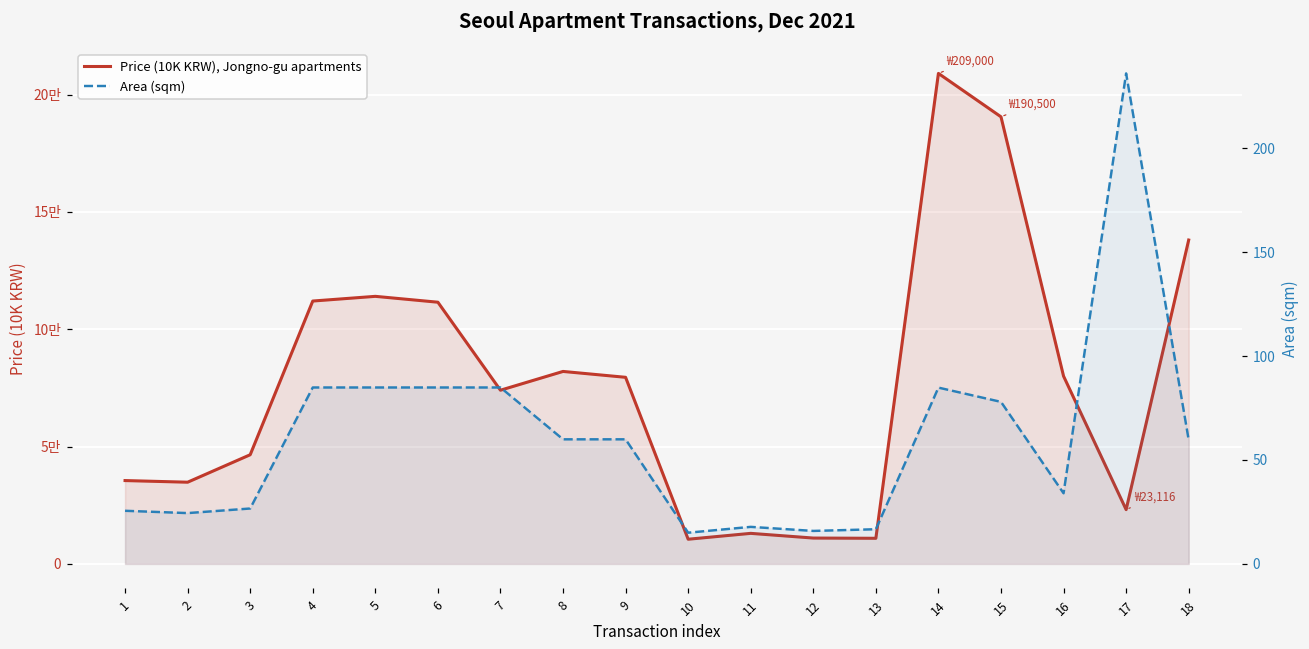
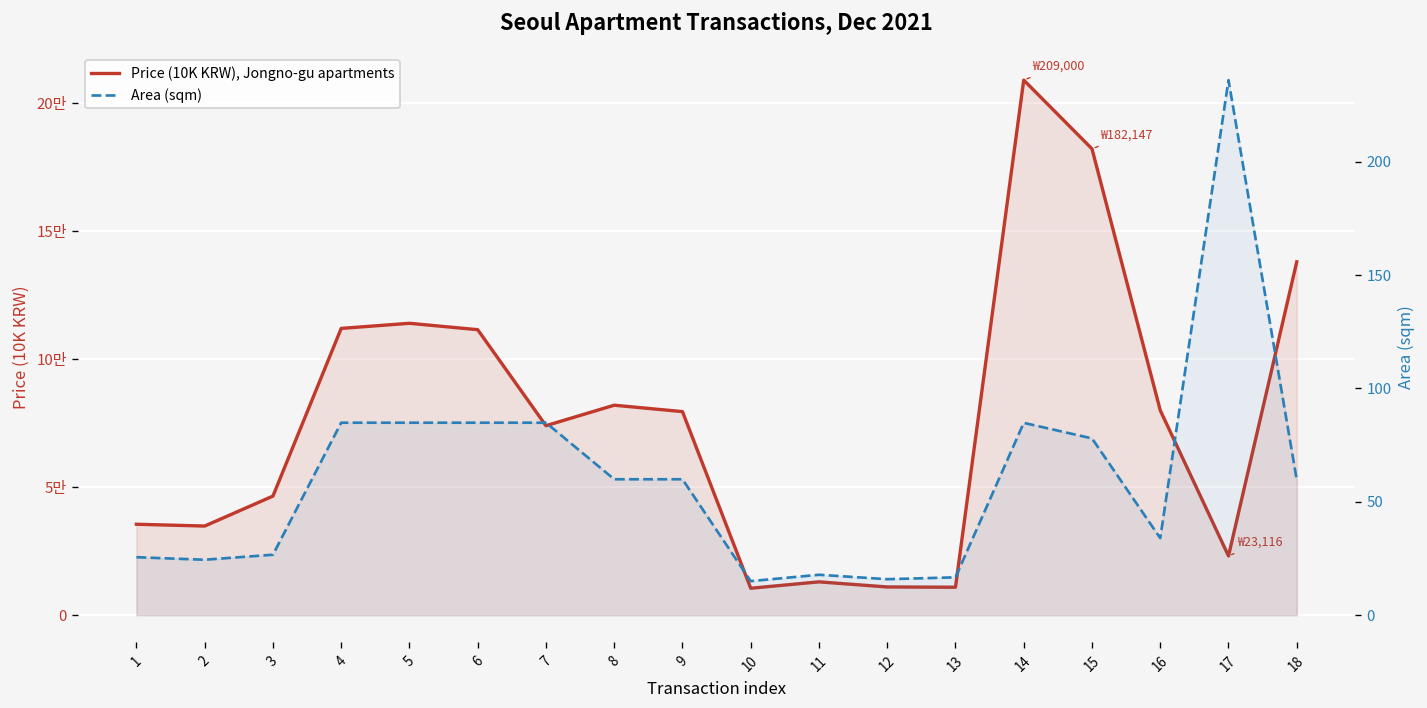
  {
    "Price (10K KRW), Jongno-gu apartments": {
      "14": "209,000",
-     "15": "190,500",
+     "15": "182,147",
      "17": "23,116"
    }
  }
